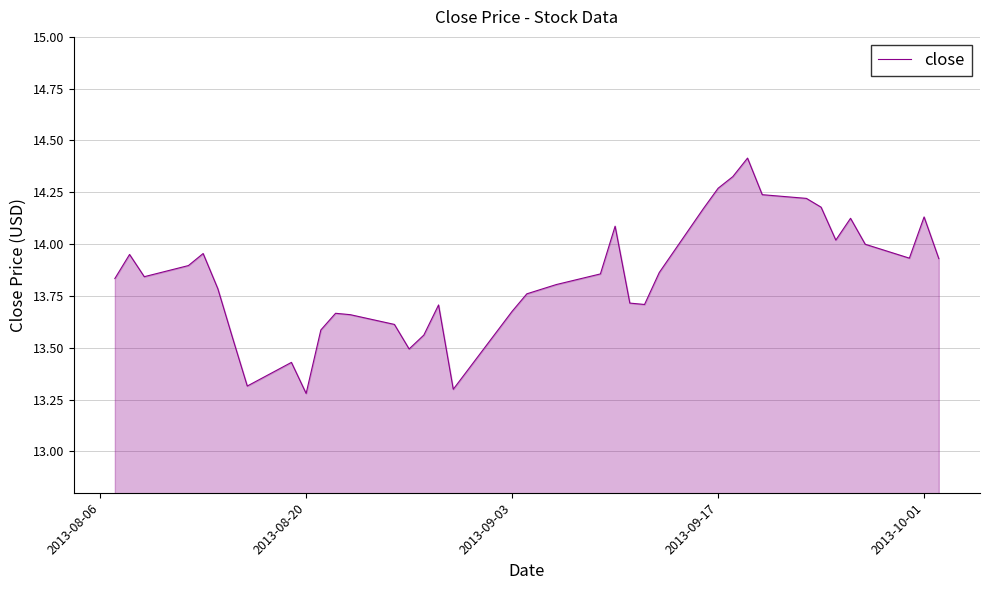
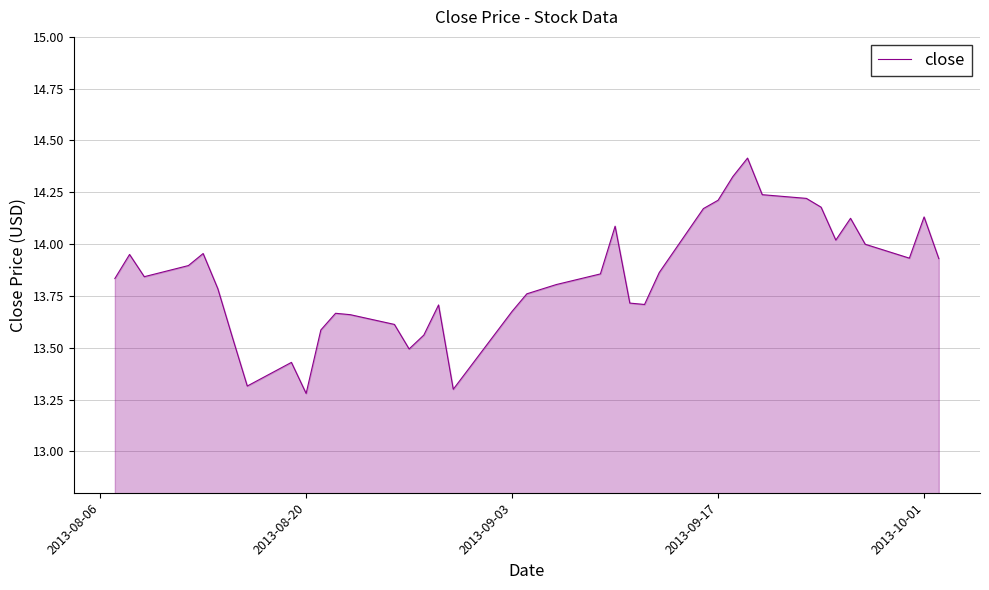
  {
    "2013-08-20": 13.28,
    "2013-09-03": 13.68,
-   "2013-09-17": 14.27,
+   "2013-09-17": 14.21,
    "2013-10-01": 14.13
  }
